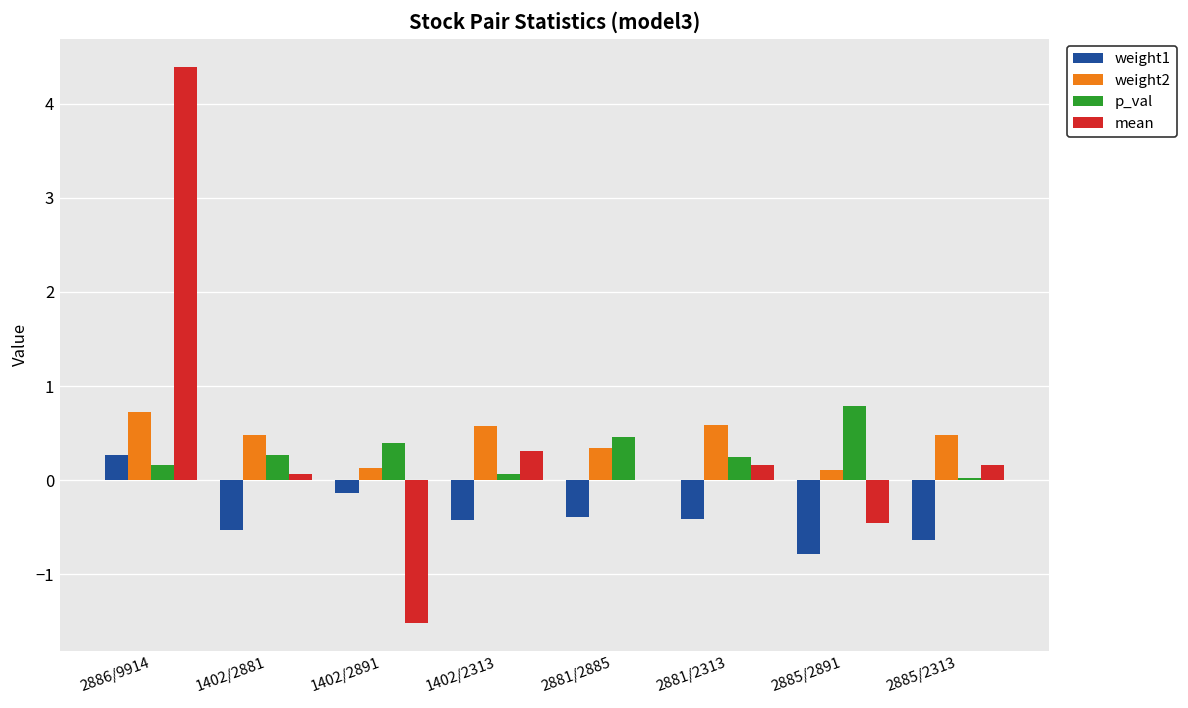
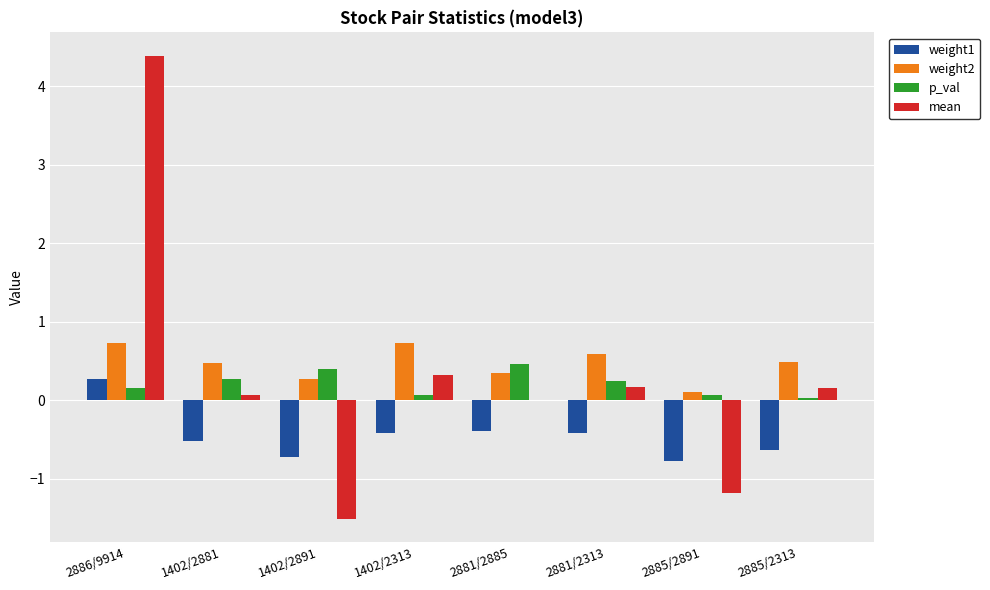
  {
    "weight1": {
      "2886/9914": 0.3,
      "1402/2881": -0.5,
-     "1402/2891": -0.1,
+     "1402/2891": -0.7,
      "1402/2313": -0.4,
      "2881/2885": -0.4,
      "2881/2313": -0.4,
      "2885/2891": -0.8,
      "2885/2313": -0.6
    },
    "weight2": {
      "2886/9914": 0.7,
      "1402/2881": 0.5,
-     "1402/2891": 0.1,
-     "1402/2313": 0.6,
+     "1402/2891": 0.3,
+     "1402/2313": 0.7,
      "2881/2885": 0.3,
      "2881/2313": 0.6,
      "2885/2891": 0.1,
      "2885/2313": 0.5
    },
    "p_val": {
      "2886/9914": 0.2,
      "1402/2881": 0.3,
      "1402/2891": 0.4,
      "1402/2313": 0.1,
      "2881/2885": 0.5,
      "2881/2313": 0.2,
-     "2885/2891": 0.8
+     "2885/2891": 0.1
    },
    "mean": {
      "2886/9914": 4.4,
      "1402/2881": 0.1,
      "1402/2891": -1.5,
      "1402/2313": 0.3,
      "2881/2313": 0.2,
-     "2885/2891": -0.5,
+     "2885/2891": -1.2,
      "2885/2313": 0.2
    }
  }
